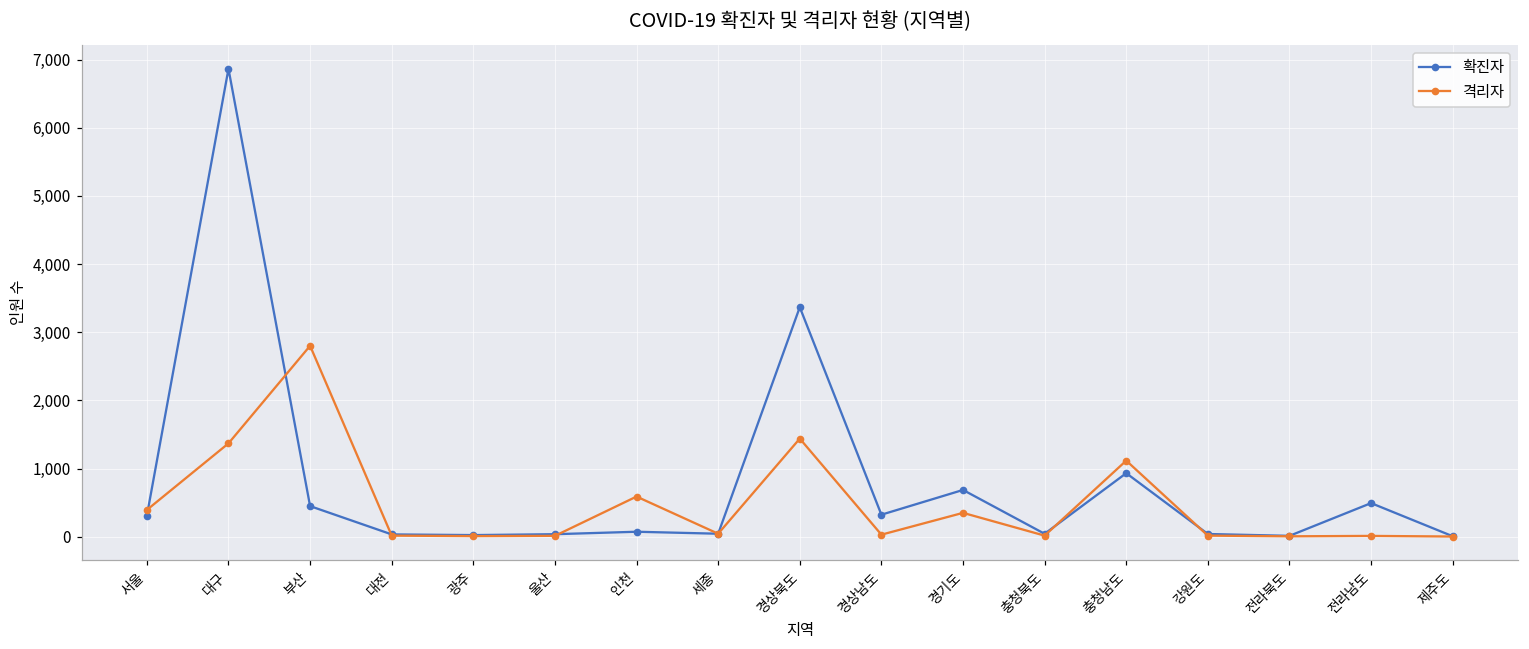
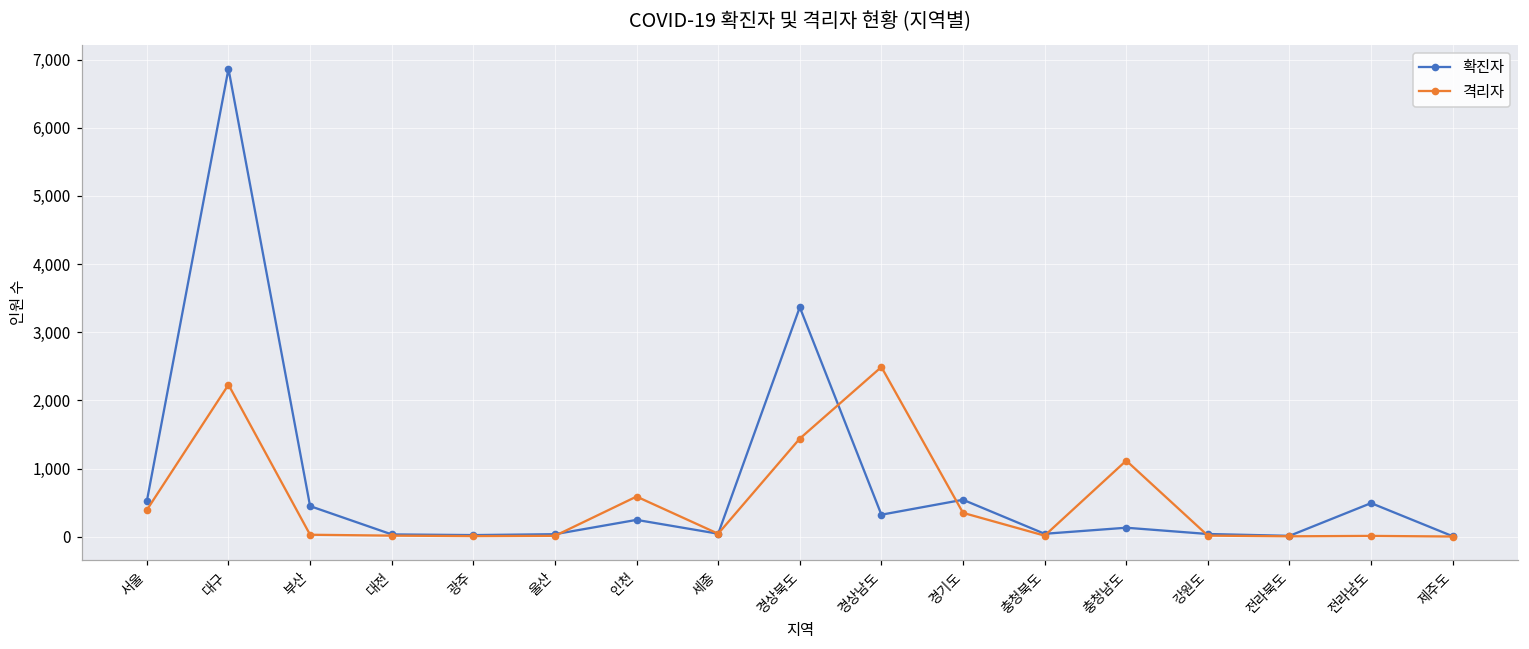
  {
    "확진자": {
-     "서울": "300",
+     "서울": "500",
      "대구": "6,900",
      "부산": "500",
-     "인천": "100",
+     "인천": "200",
      "경상북도": "3,400",
      "경상남도": "300",
-     "경기도": "700",
-     "충청남도": "900",
+     "경기도": "500",
+     "충청남도": "100",
      "전라남도": "500"
    },
    "격리자": {
      "서울": "400",
-     "대구": "1,400",
-     "부산": "2,800",
+     "대구": "2,200",
+     "부산": "0",
      "인천": "600",
      "경상북도": "1,400",
-     "경상남도": "0",
+     "경상남도": "2,500",
      "경기도": "400",
      "충청남도": "1,100",
      "전라남도": "0"
    }
  }
